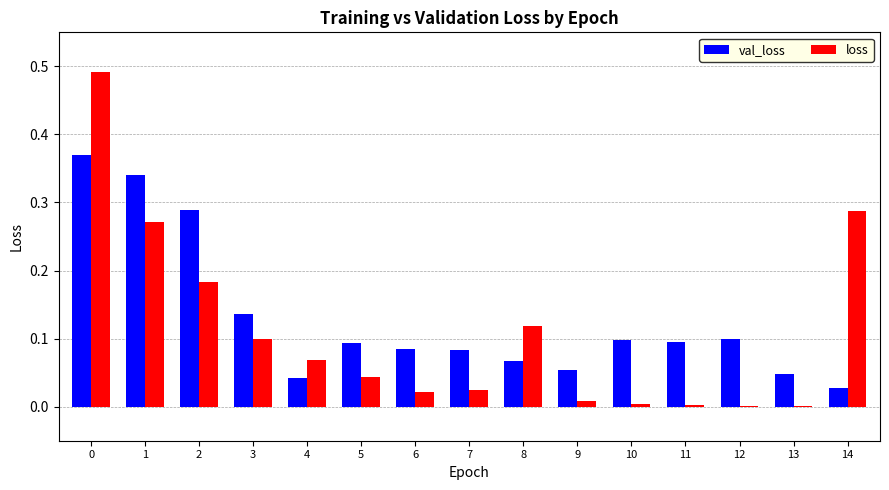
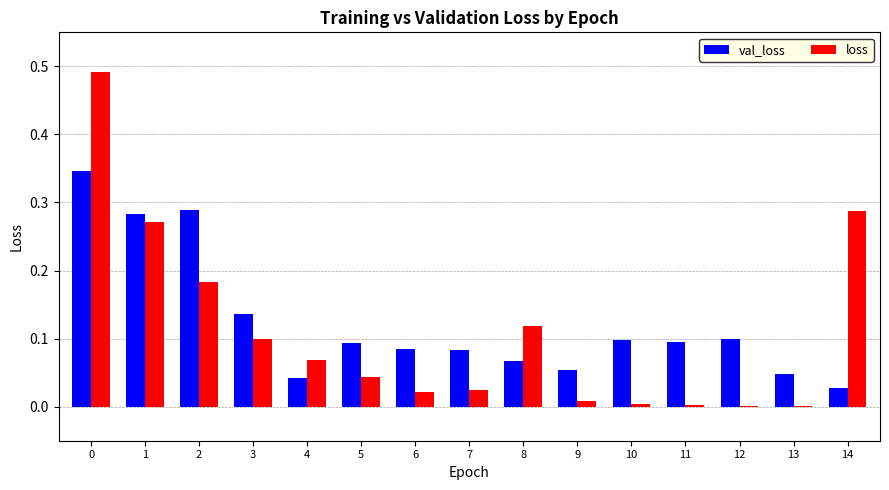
  {
    "val_loss": {
-     "0": 0.37,
-     "1": 0.34,
+     "0": 0.35,
+     "1": 0.28,
      "2": 0.29,
      "3": 0.14,
      "4": 0.04,
      "5": 0.09,
      "6": 0.09,
      "7": 0.08,
      "8": 0.07,
      "9": 0.05,
      "10": 0.10,
      "11": 0.10,
      "12": 0.10,
      "13": 0.05,
      "14": 0.03
    },
    "loss": {
      "0": 0.49,
      "1": 0.27,
      "2": 0.18,
      "3": 0.10,
      "4": 0.07,
      "5": 0.04,
      "6": 0.02,
      "7": 0.02,
      "8": 0.12,
      "9": 0.01,
      "10": 0.00,
      "14": 0.29
    }
  }
